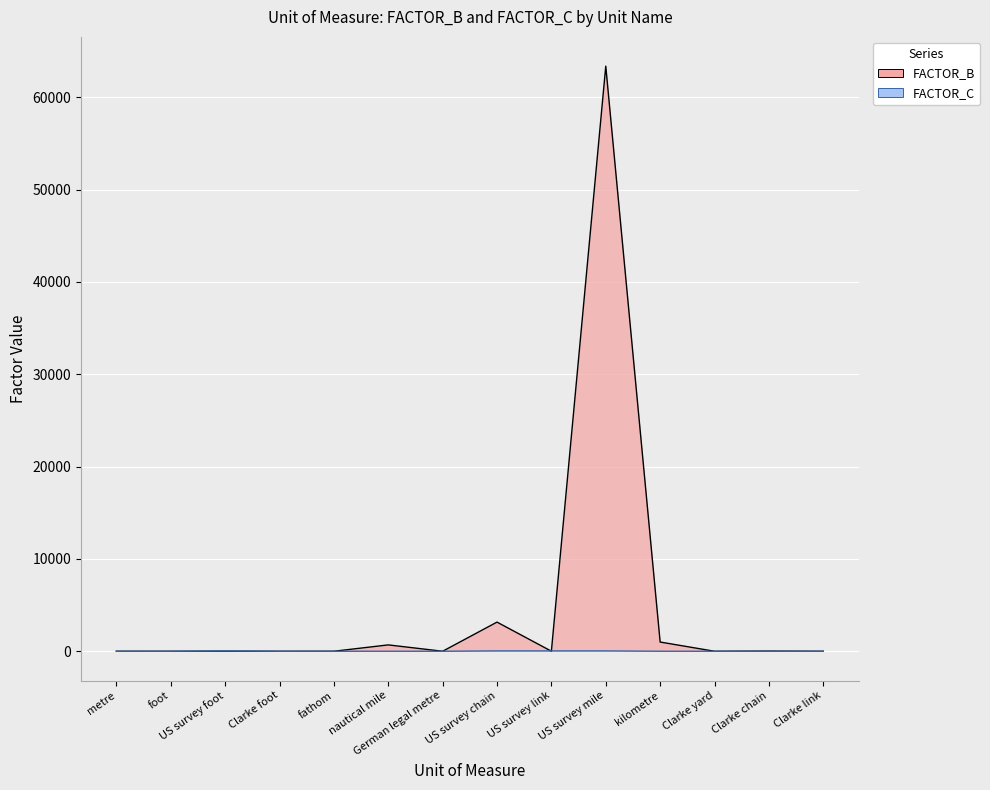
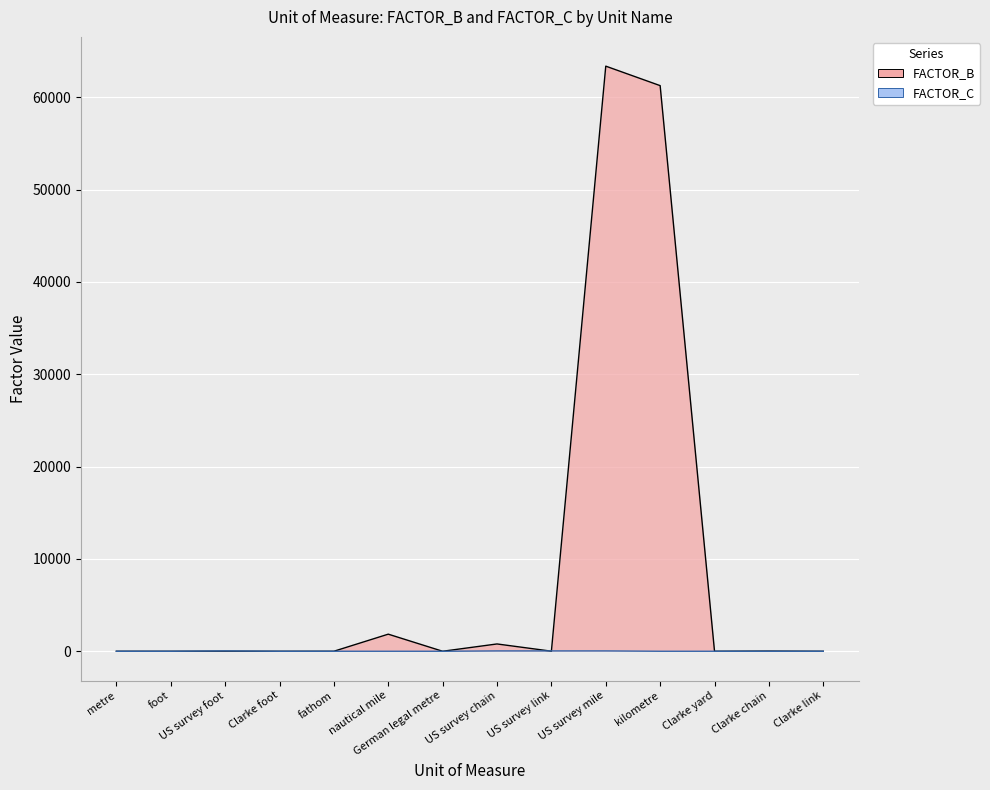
  {
    "FACTOR_B": {
-     "nautical mile": 1000,
-     "US survey chain": 3000,
+     "nautical mile": 2000,
+     "US survey chain": 1000,
      "US survey mile": 63000,
-     "kilometre": 1000
+     "kilometre": 61000
    },
    "FACTOR_C": {
      "nautical mile": 0,
      "US survey chain": 0,
      "US survey mile": 0,
      "kilometre": 0
    }
  }
